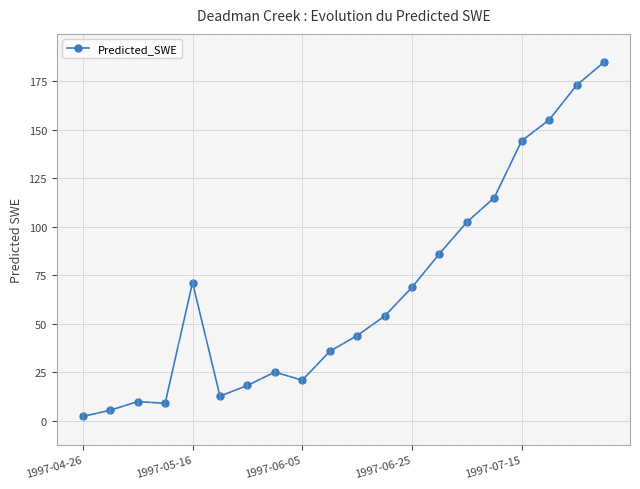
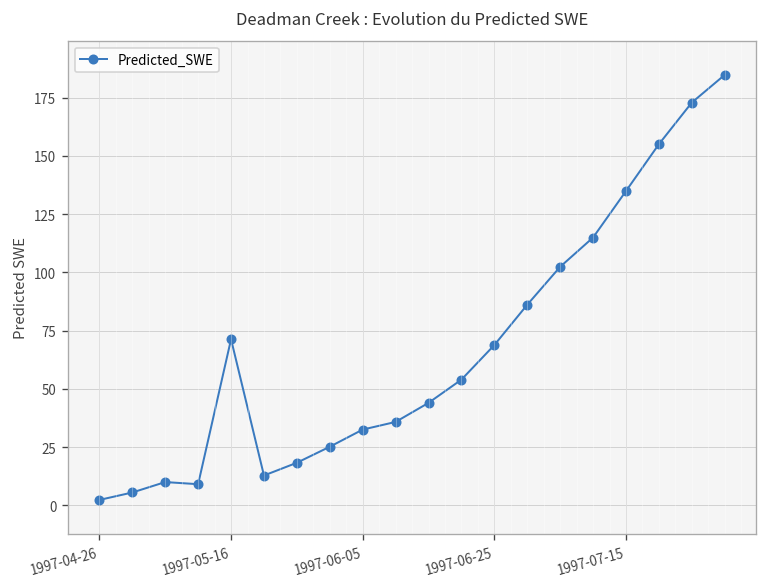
  {
    "1997-04-26": 2,
    "1997-05-16": 71,
-   "1997-06-05": 21,
+   "1997-06-05": 33,
    "1997-06-25": 69,
-   "1997-07-15": 144
+   "1997-07-15": 135
  }
